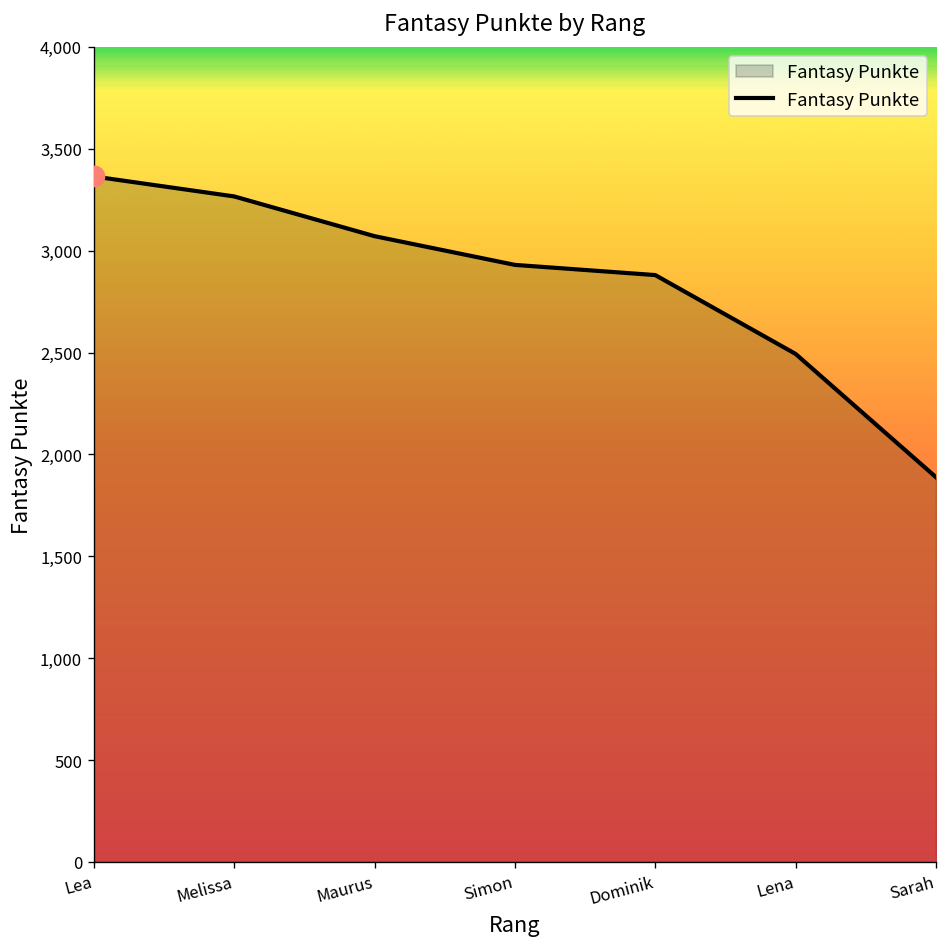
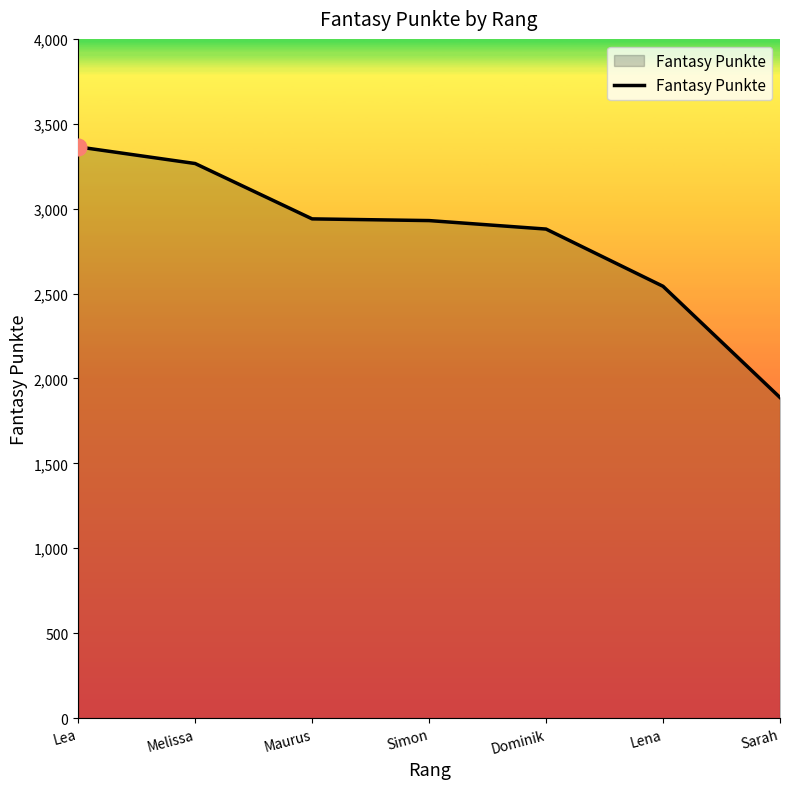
  {
    "Fantasy Punkte": {
      "Melissa": "3,270",
-     "Maurus": "3,070",
+     "Maurus": "2,940",
      "Simon": "2,930",
      "Dominik": "2,880",
-     "Lena": "2,490",
+     "Lena": "2,540",
      "Sarah": "1,890"
    }
  }
